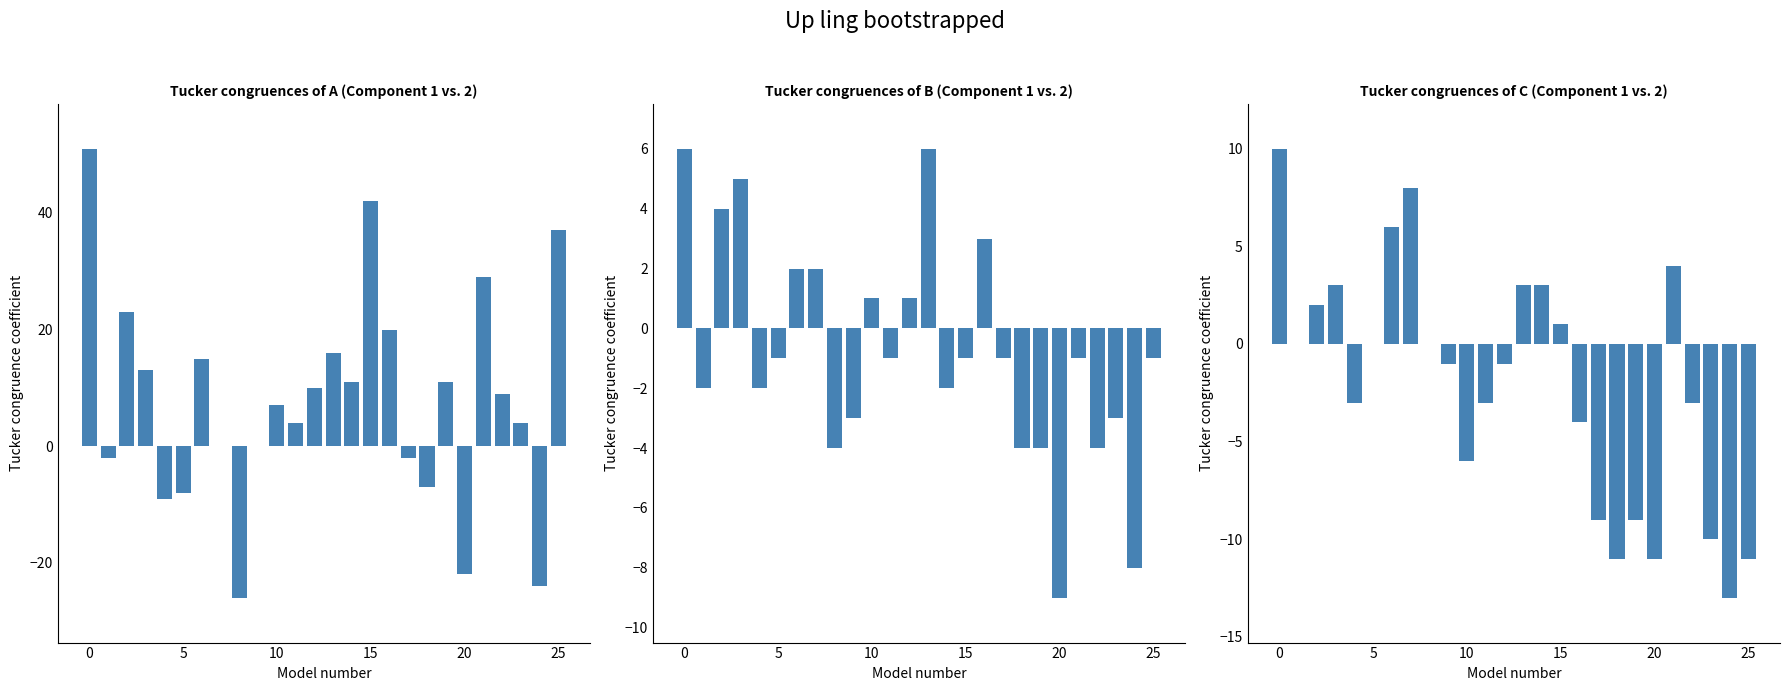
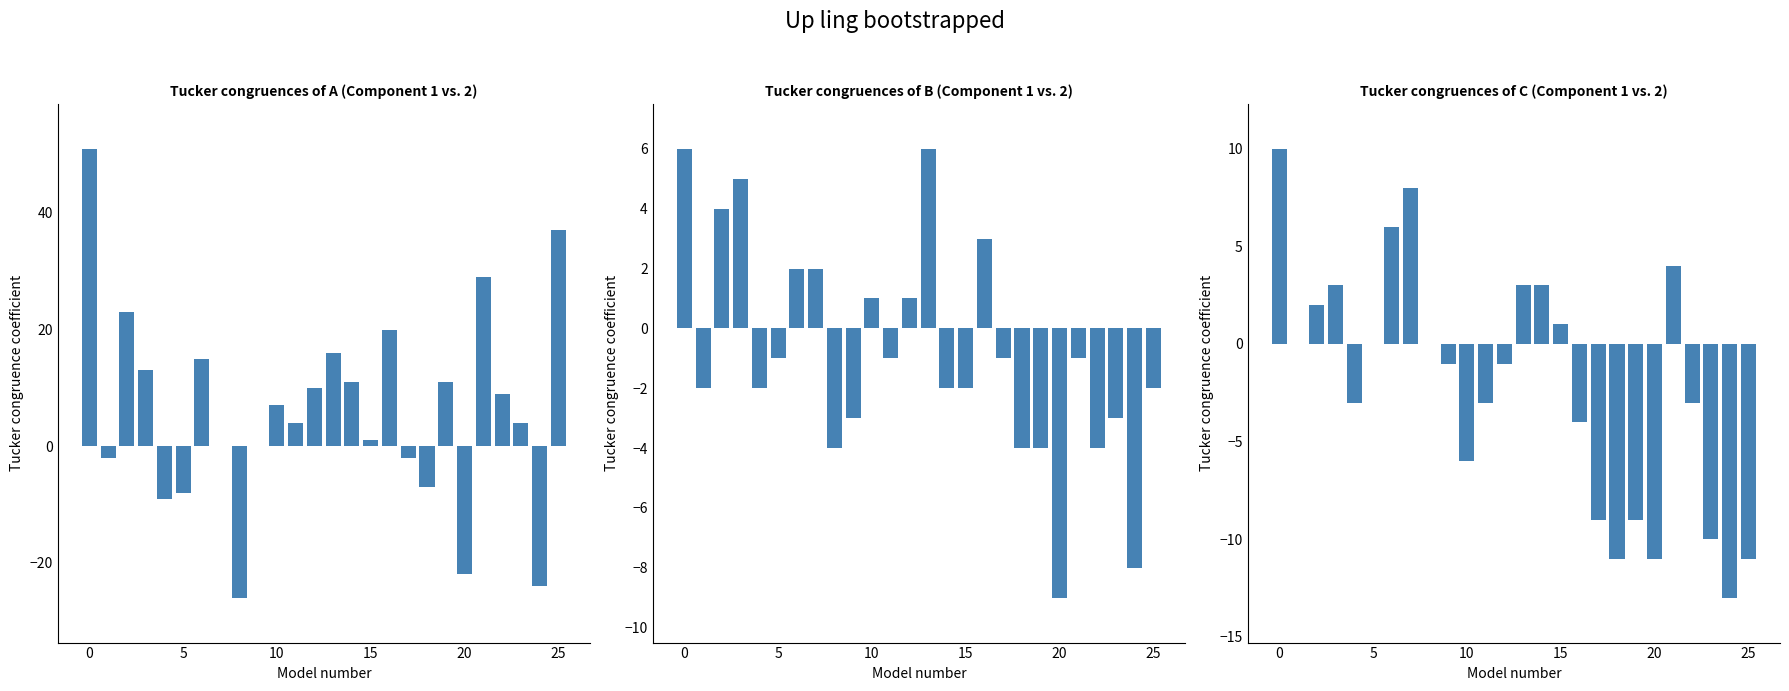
  {
    "Tucker congruences of A (Component 1 vs. 2)": {
      "0": 51,
      "5": -8,
      "10": 7,
-     "15": 42,
+     "15": 1,
      "20": -22,
      "25": 37
    },
    "Tucker congruences of B (Component 1 vs. 2)": {
      "0": 6,
      "5": -1,
      "10": 1,
-     "15": -1,
+     "15": -2,
      "20": -9,
-     "25": -1
+     "25": -2
    },
    "Tucker congruences of C (Component 1 vs. 2)": {
      "0": 10.0,
      "5": 0.0,
      "10": -6.0,
      "15": 1.0,
      "20": -11.0,
      "25": -11.0
    }
  }
